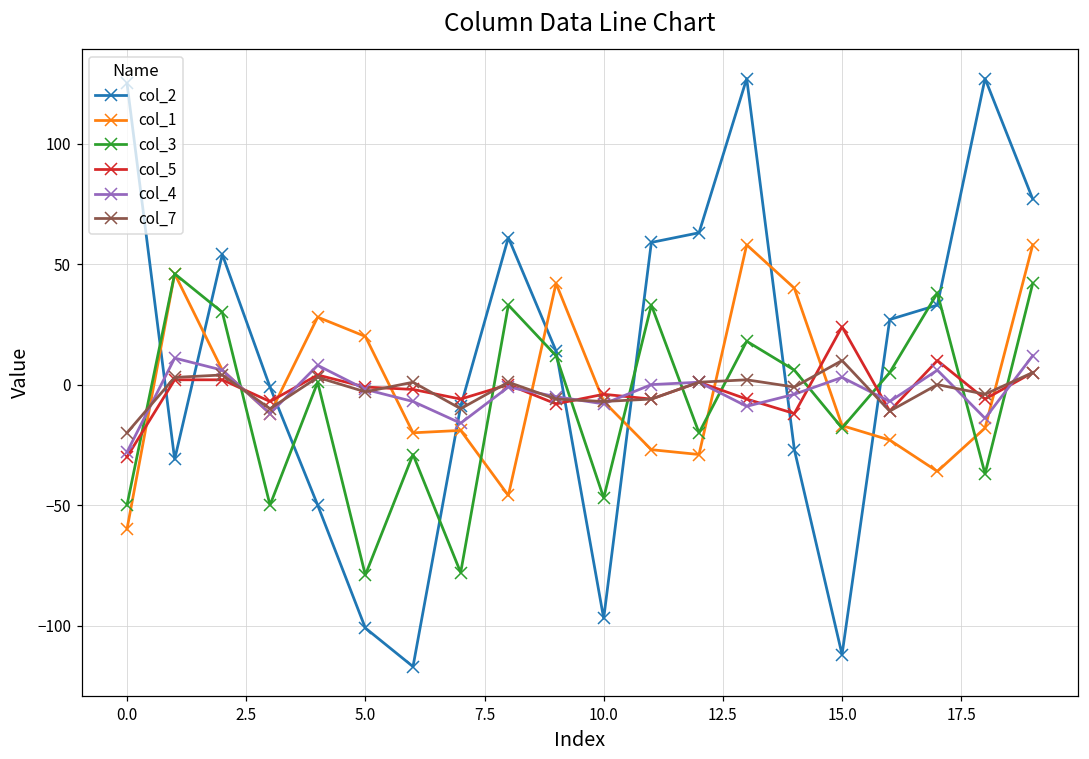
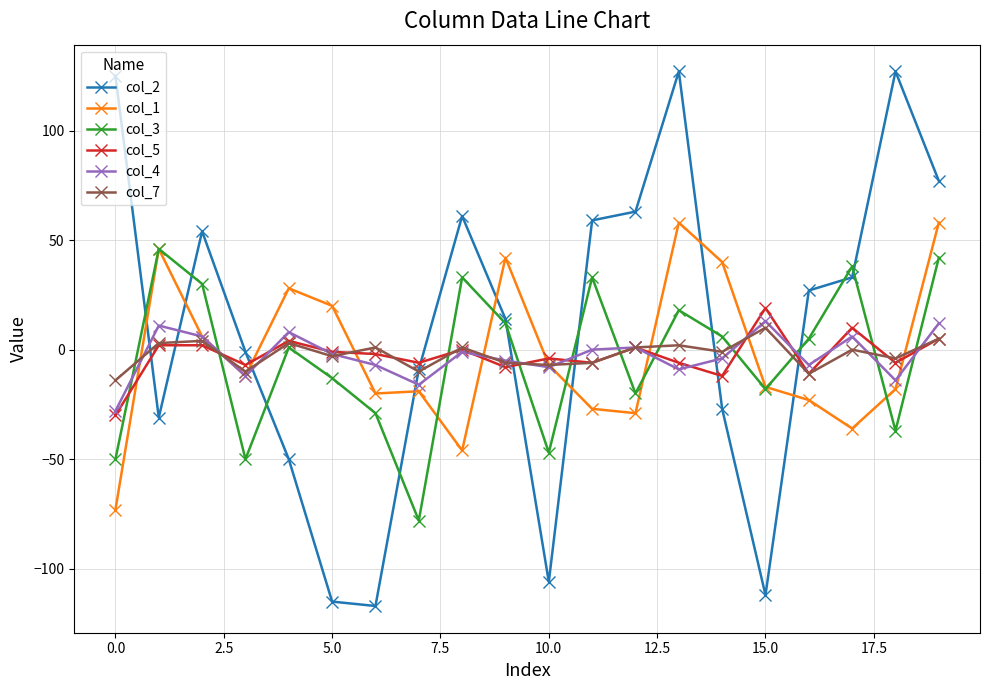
  {
    "col_2": {
-     "5.0": -101,
-     "10.0": -97,
+     "5.0": -115,
+     "10.0": -106,
      "15.0": -112
    },
    "col_1": {
-     "0.0": -60,
+     "0.0": -73,
      "5.0": 20
    },
    "col_3": {
      "0.0": -50,
-     "5.0": -79,
+     "5.0": -13,
      "10.0": -47
    },
    "col_5": {
      "0.0": -30,
      "10.0": -4,
-     "15.0": 24
+     "15.0": 19
    },
    "col_4": {
      "0.0": -28,
-     "15.0": 3
+     "15.0": 13
    },
    "col_7": {
-     "0.0": -20,
+     "0.0": -14,
      "15.0": 10
    }
  }
